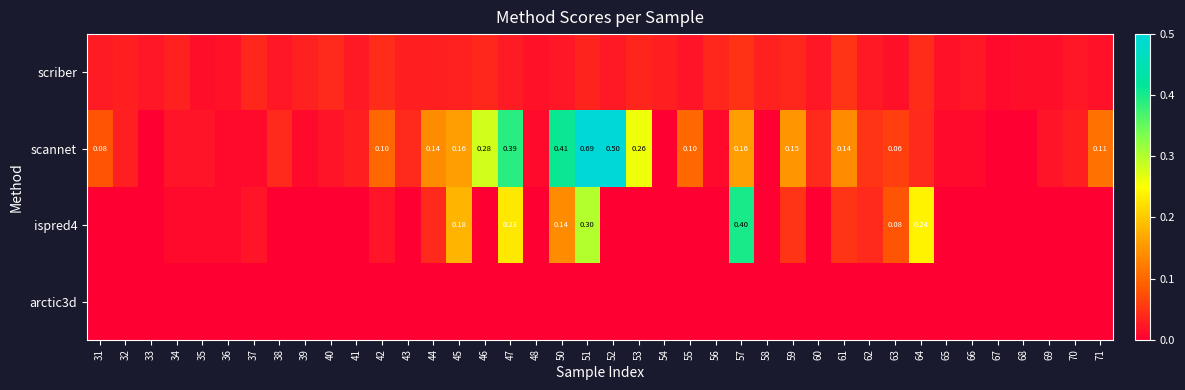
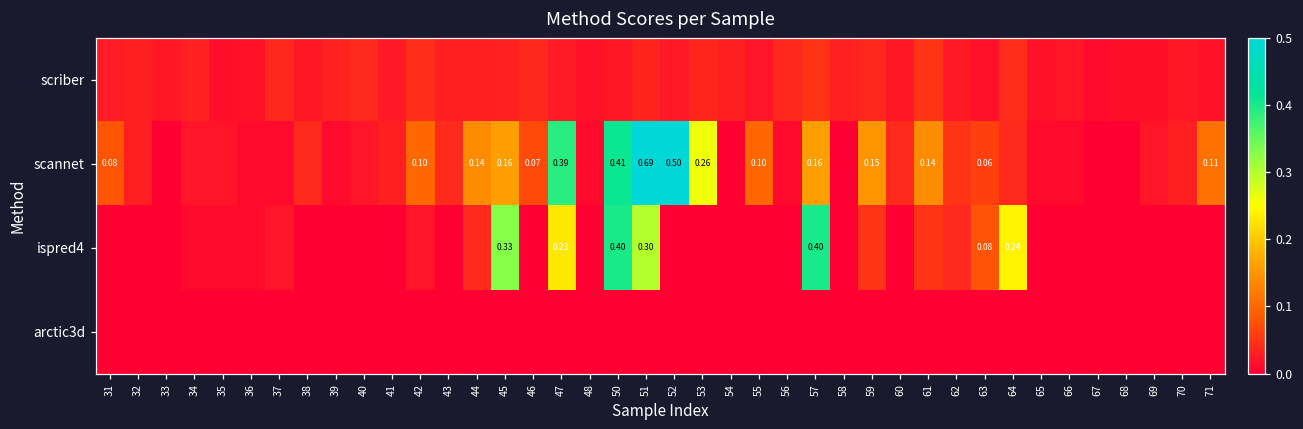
  {
    "scannet": {
      "31": 0.08,
      "42": 0.10,
      "44": 0.14,
      "45": 0.16,
-     "46": 0.28,
+     "46": 0.07,
      "47": 0.39,
      "50": 0.41,
      "51": 0.69,
      "52": 0.50,
      "53": 0.26,
      "55": 0.10,
      "57": 0.16,
      "59": 0.15,
      "61": 0.14,
      "63": 0.06,
      "71": 0.11
    },
    "ispred4": {
-     "45": 0.18,
+     "45": 0.33,
      "47": 0.23,
-     "50": 0.14,
+     "50": 0.40,
      "51": 0.30,
      "57": 0.40,
      "63": 0.08,
      "64": 0.24
    }
  }
